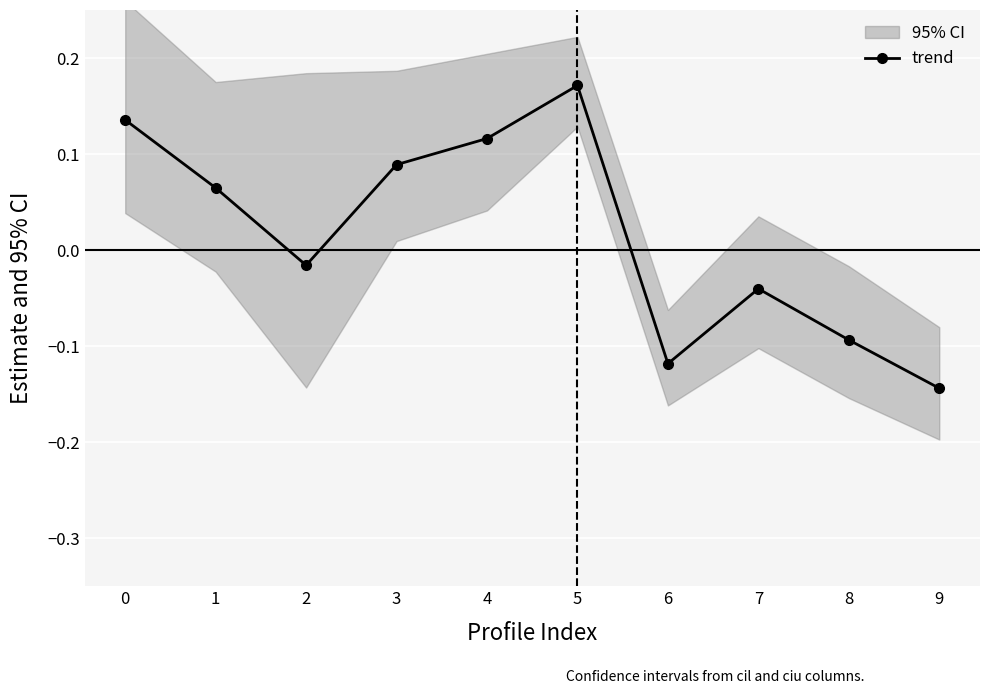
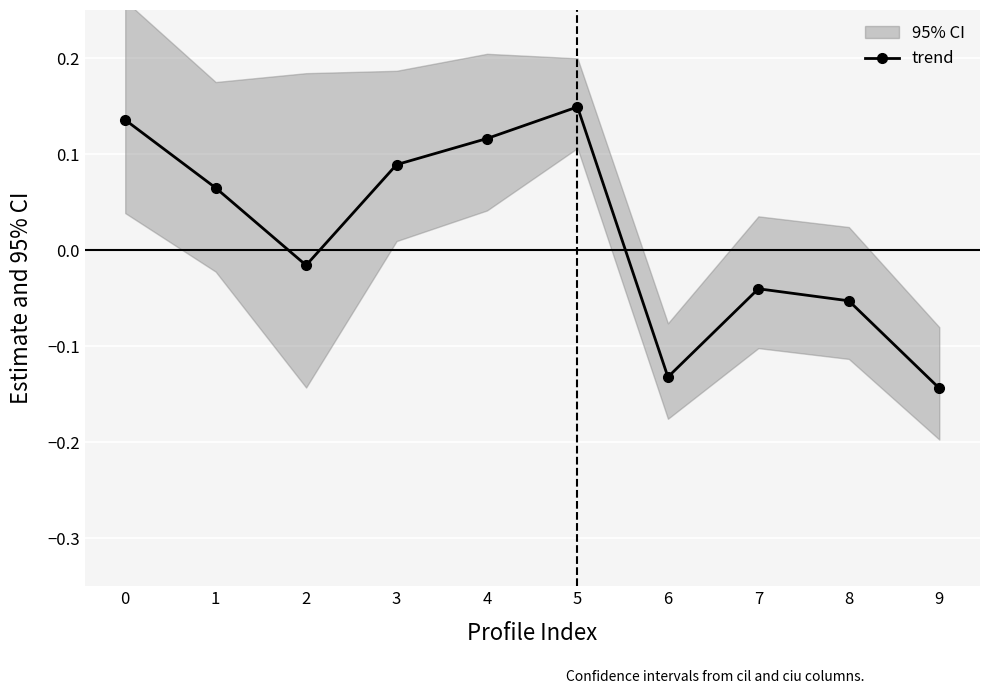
  {
    "trend": {
      "0": 0.14,
      "1": 0.06,
      "2": -0.02,
      "3": 0.09,
      "4": 0.12,
-     "5": 0.17,
-     "6": -0.12,
+     "5": 0.15,
+     "6": -0.13,
      "7": -0.04,
-     "8": -0.09,
+     "8": -0.05,
      "9": -0.14
    }
  }
